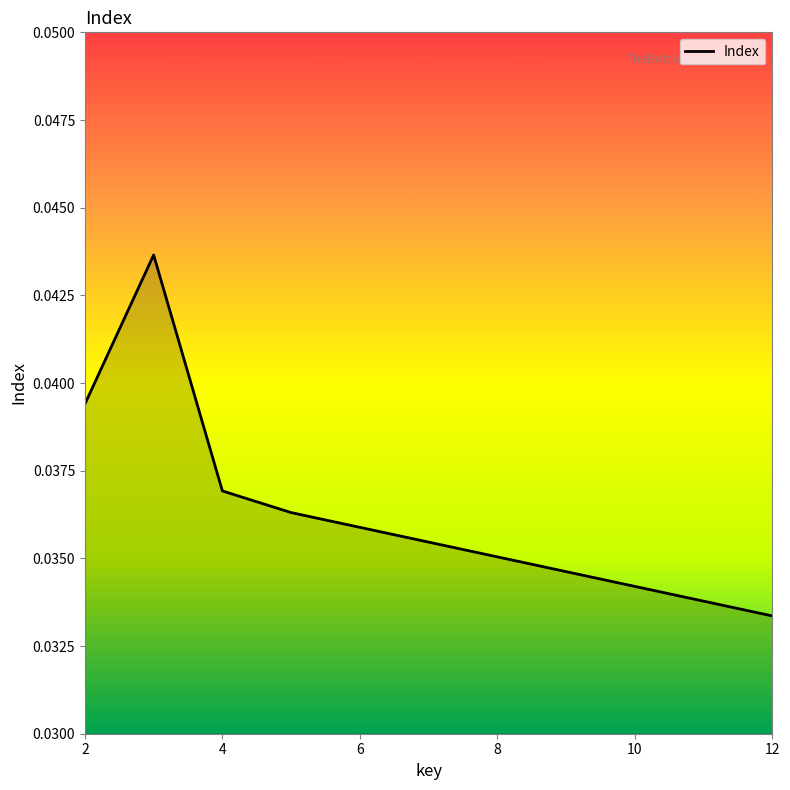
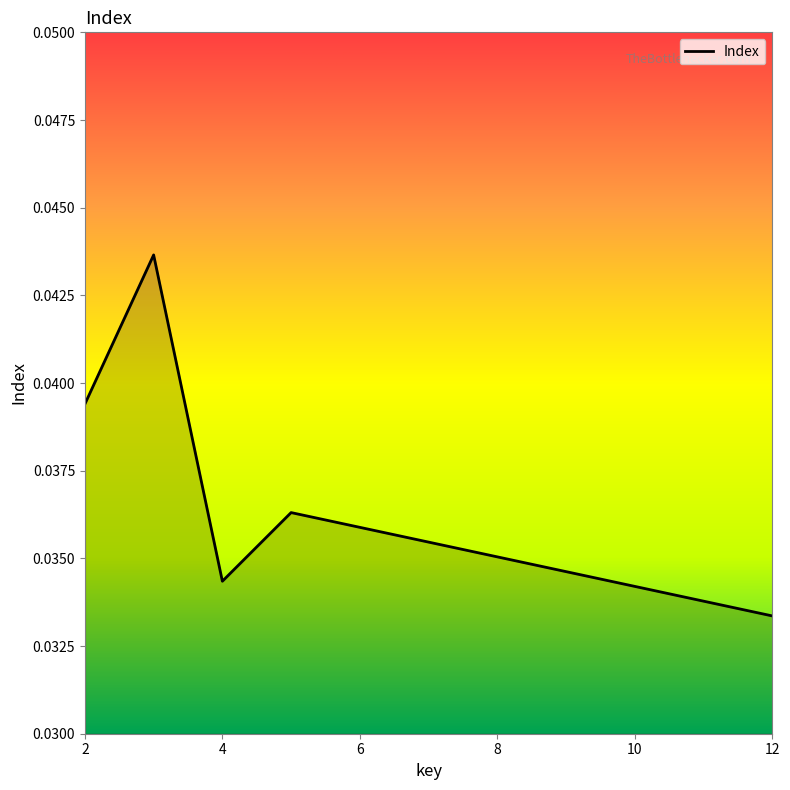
  {
    "2": 0.0394,
-   "4": 0.0369,
+   "4": 0.0343,
    "12": 0.0334
  }
